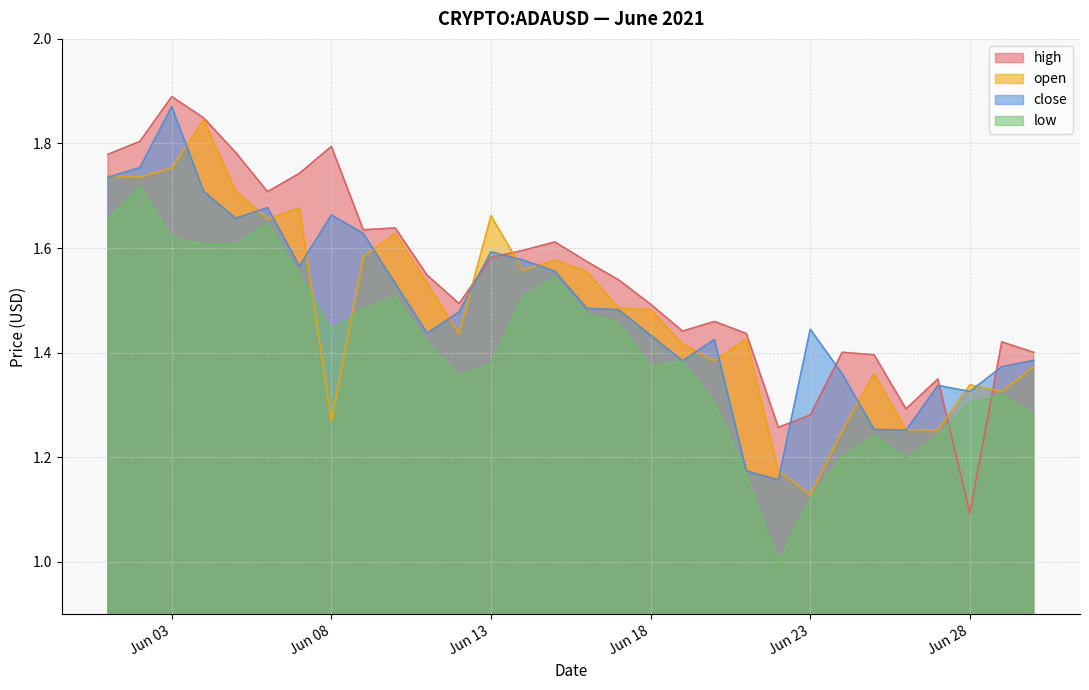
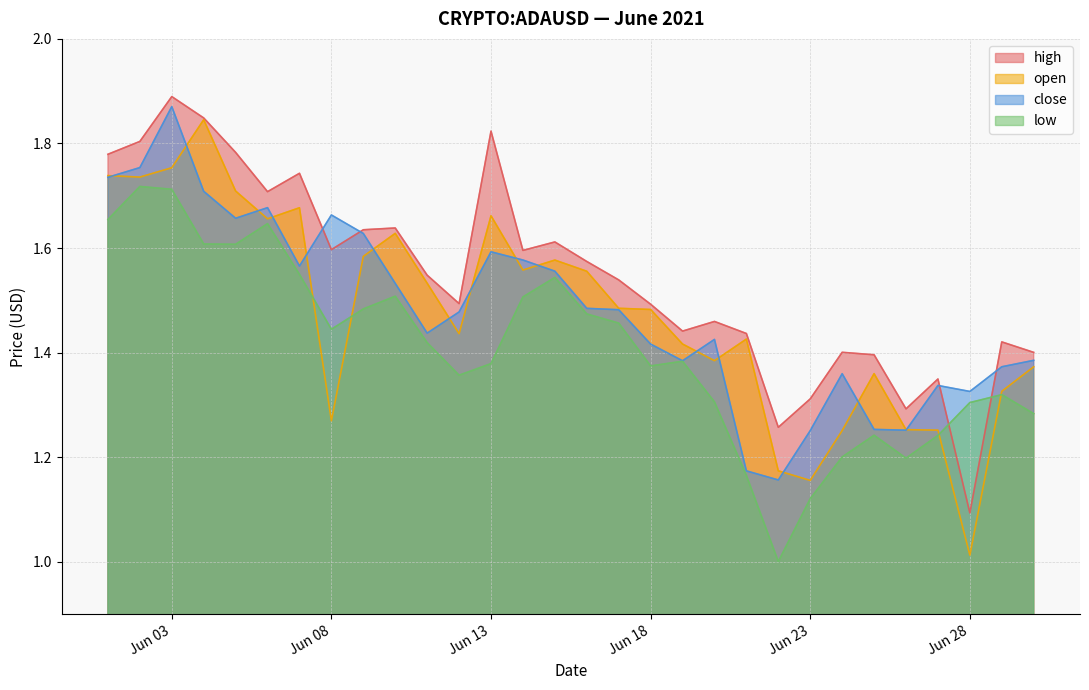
  {
    "high": {
      "Jun 03": 1.89,
-     "Jun 08": 1.79,
-     "Jun 13": 1.58,
+     "Jun 08": 1.60,
+     "Jun 13": 1.82,
      "Jun 18": 1.49,
-     "Jun 23": 1.28,
+     "Jun 23": 1.31,
      "Jun 28": 1.09
    },
    "open": {
      "Jun 03": 1.75,
      "Jun 08": 1.27,
      "Jun 13": 1.66,
      "Jun 18": 1.48,
-     "Jun 23": 1.13,
-     "Jun 28": 1.34
+     "Jun 23": 1.16,
+     "Jun 28": 1.01
    },
    "close": {
      "Jun 03": 1.87,
      "Jun 08": 1.66,
      "Jun 13": 1.59,
-     "Jun 18": 1.43,
-     "Jun 23": 1.44,
+     "Jun 18": 1.42,
+     "Jun 23": 1.25,
      "Jun 28": 1.33
    },
    "low": {
-     "Jun 03": 1.62,
+     "Jun 03": 1.71,
      "Jun 08": 1.44,
      "Jun 13": 1.38,
      "Jun 18": 1.37,
      "Jun 23": 1.12,
      "Jun 28": 1.30
    }
  }
